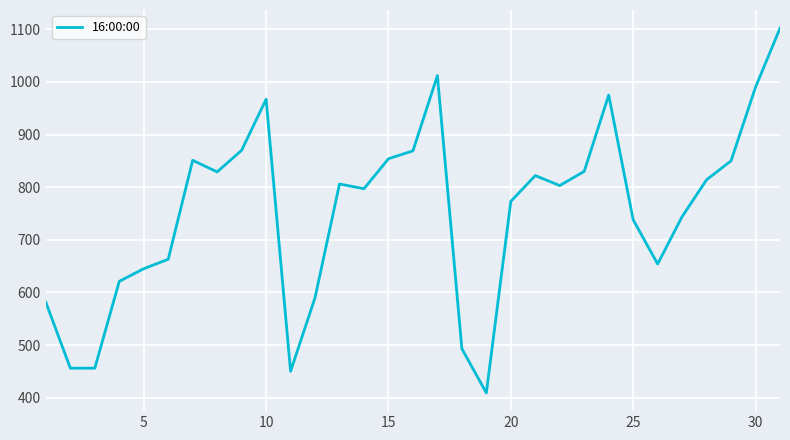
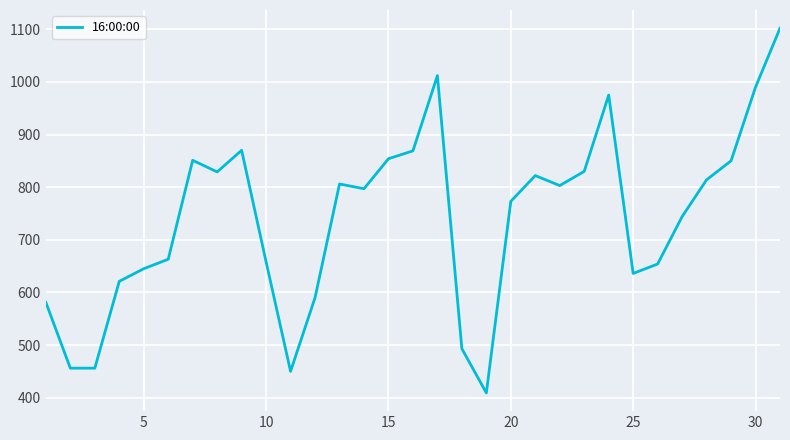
  {
    "5": 650,
-   "10": 970,
+   "10": 660,
    "15": 850,
    "20": 770,
-   "25": 740,
+   "25": 640,
    "30": 990
  }
